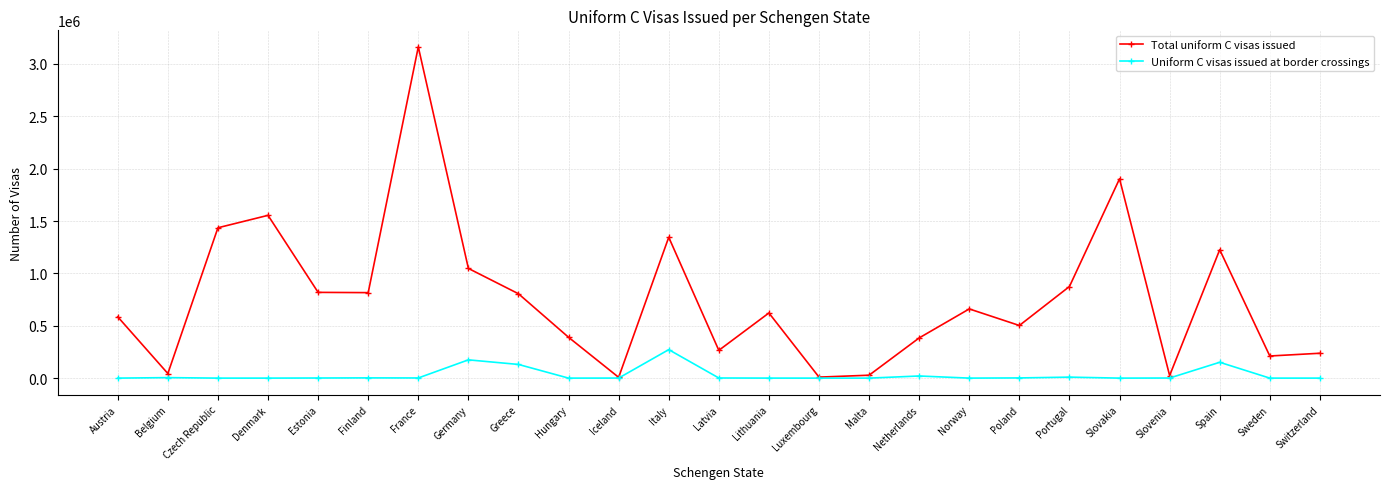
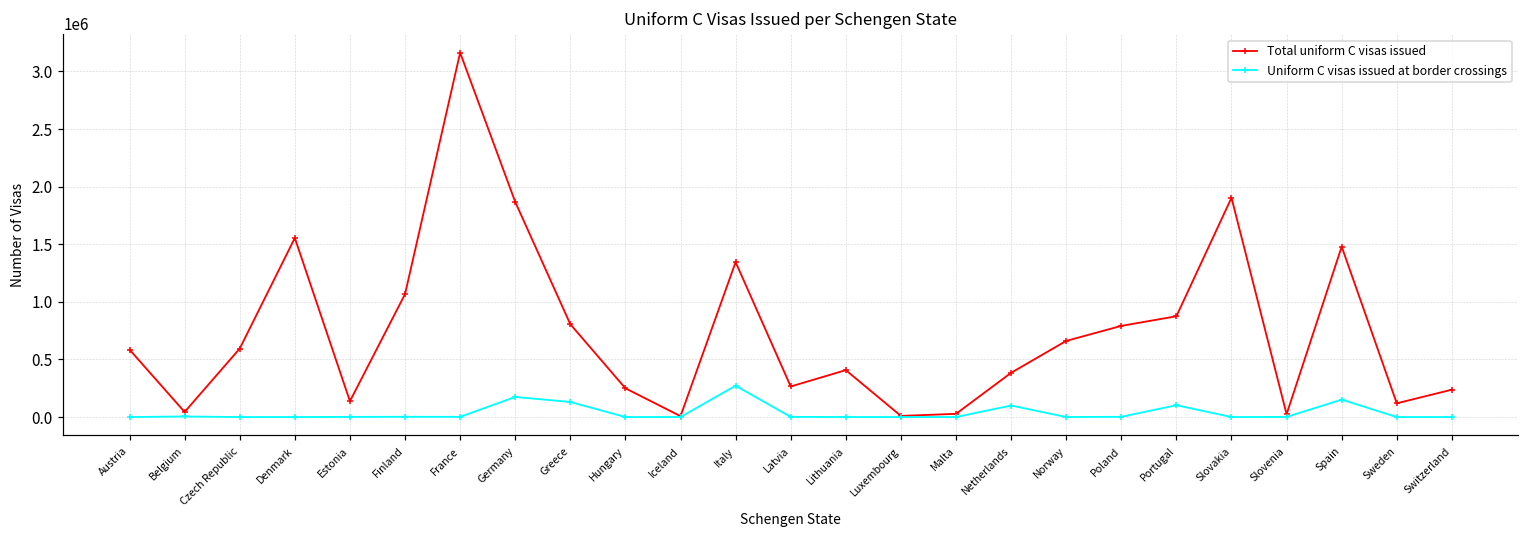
  {
    "Total uniform C visas issued": {
      "Austria": 590000,
      "Belgium": 40000,
-     "Czech Republic": 1440000,
+     "Czech Republic": 590000,
      "Denmark": 1550000,
-     "Estonia": 820000,
-     "Finland": 820000,
+     "Estonia": 140000,
+     "Finland": 1070000,
      "France": 3160000,
-     "Germany": 1050000,
+     "Germany": 1870000,
      "Greece": 810000,
-     "Hungary": 390000,
+     "Hungary": 250000,
      "Italy": 1340000,
      "Latvia": 270000,
-     "Lithuania": 620000,
+     "Lithuania": 410000,
      "Malta": 30000,
      "Netherlands": 380000,
      "Norway": 660000,
-     "Poland": 500000,
+     "Poland": 790000,
      "Portugal": 870000,
      "Slovakia": 1900000,
-     "Spain": 1230000,
-     "Sweden": 210000,
+     "Spain": 1480000,
+     "Sweden": 120000,
      "Switzerland": 240000
    },
    "Uniform C visas issued at border crossings": {
      "Austria": 0,
      "Belgium": 0,
      "Czech Republic": 0,
      "Denmark": 0,
      "Estonia": 0,
      "Finland": 0,
      "France": 0,
      "Germany": 170000,
      "Greece": 130000,
      "Hungary": 0,
      "Italy": 270000,
      "Latvia": 0,
      "Lithuania": 0,
      "Malta": 0,
-     "Netherlands": 20000,
+     "Netherlands": 100000,
      "Norway": 0,
      "Poland": 0,
-     "Portugal": 10000,
+     "Portugal": 100000,
      "Slovakia": 0,
      "Spain": 150000,
      "Sweden": 0,
      "Switzerland": 0
    }
  }
